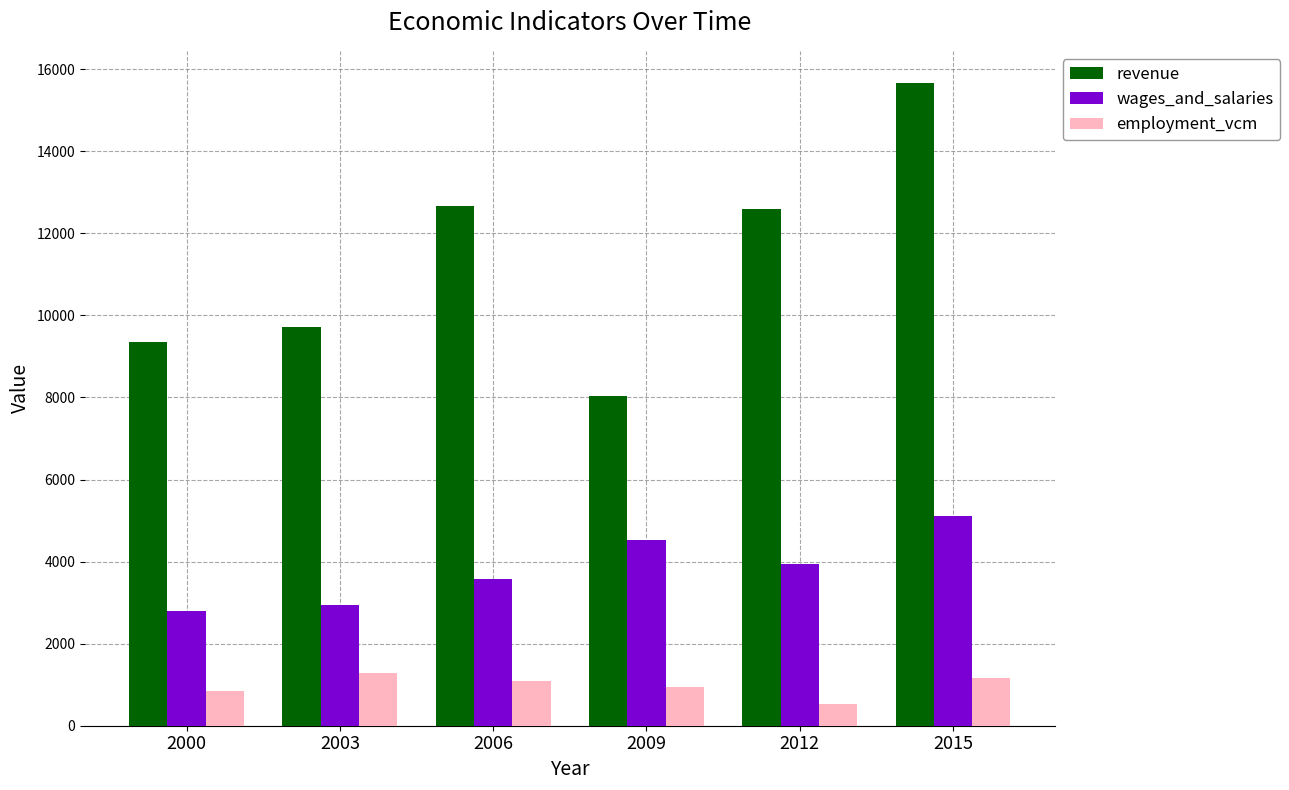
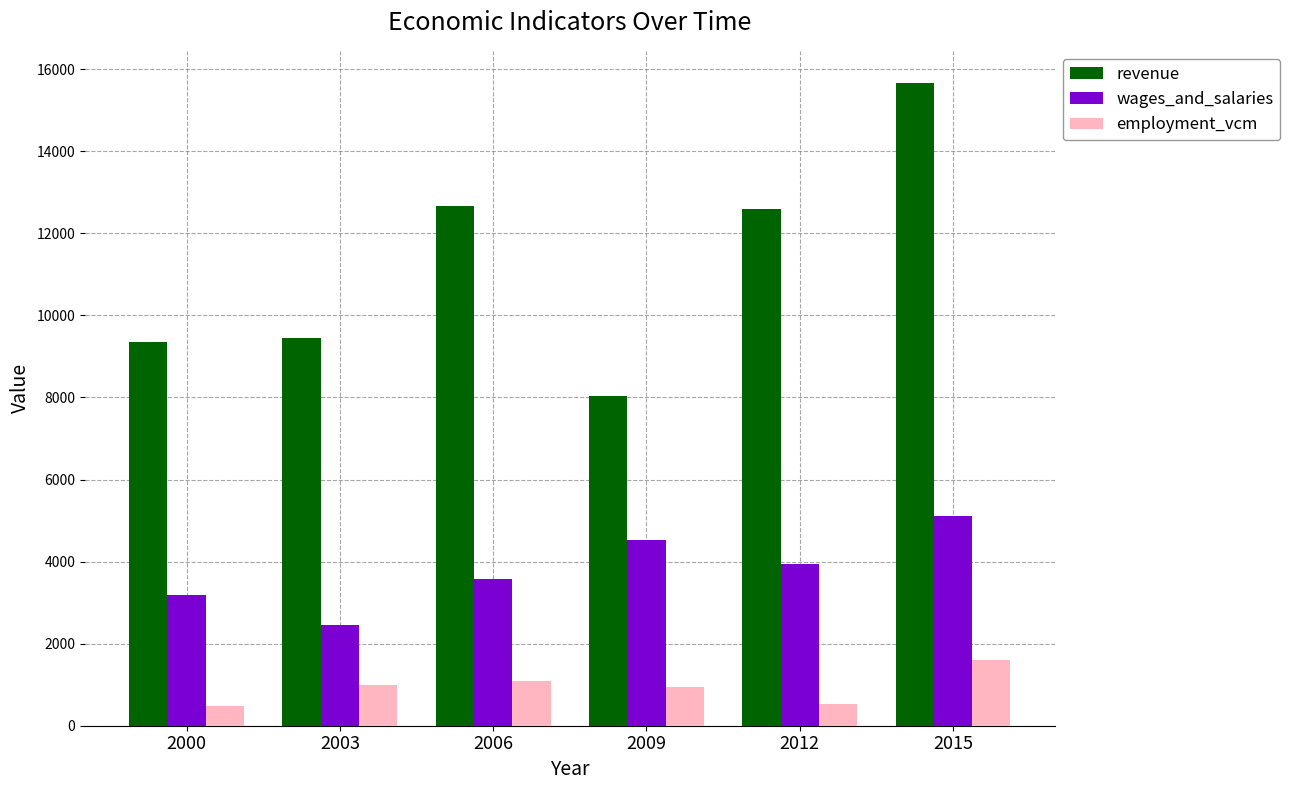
  {
    "revenue": {
      "2000": 9400,
-     "2003": 9700,
+     "2003": 9500,
      "2006": 12700,
      "2009": 8000,
      "2012": 12600,
      "2015": 15700
    },
    "wages_and_salaries": {
-     "2000": 2800,
-     "2003": 2900,
+     "2000": 3200,
+     "2003": 2500,
      "2006": 3600,
      "2009": 4500,
      "2012": 3900,
      "2015": 5100
    },
    "employment_vcm": {
-     "2000": 900,
-     "2003": 1300,
+     "2000": 500,
+     "2003": 1000,
      "2006": 1100,
      "2009": 900,
      "2012": 500,
-     "2015": 1200
+     "2015": 1600
    }
  }
